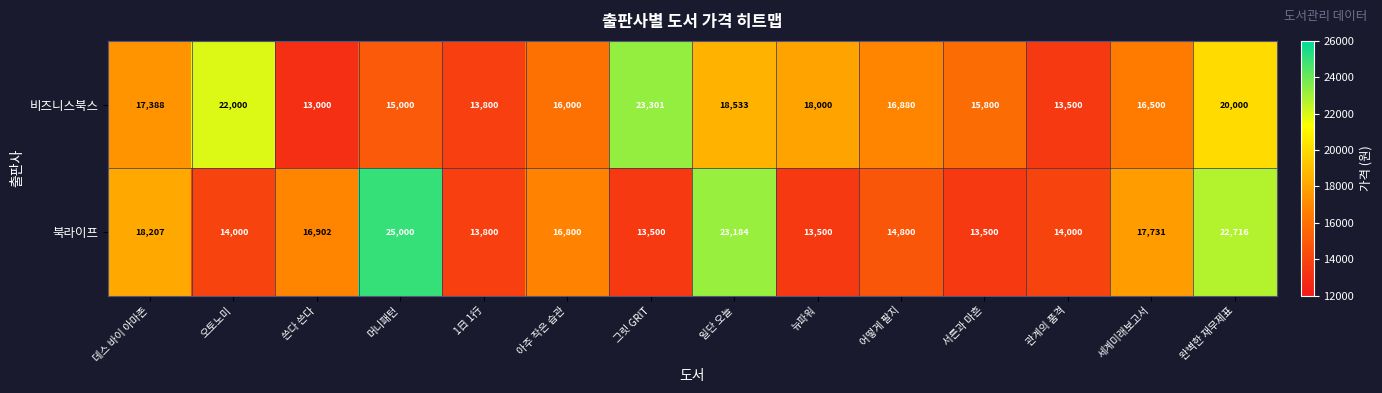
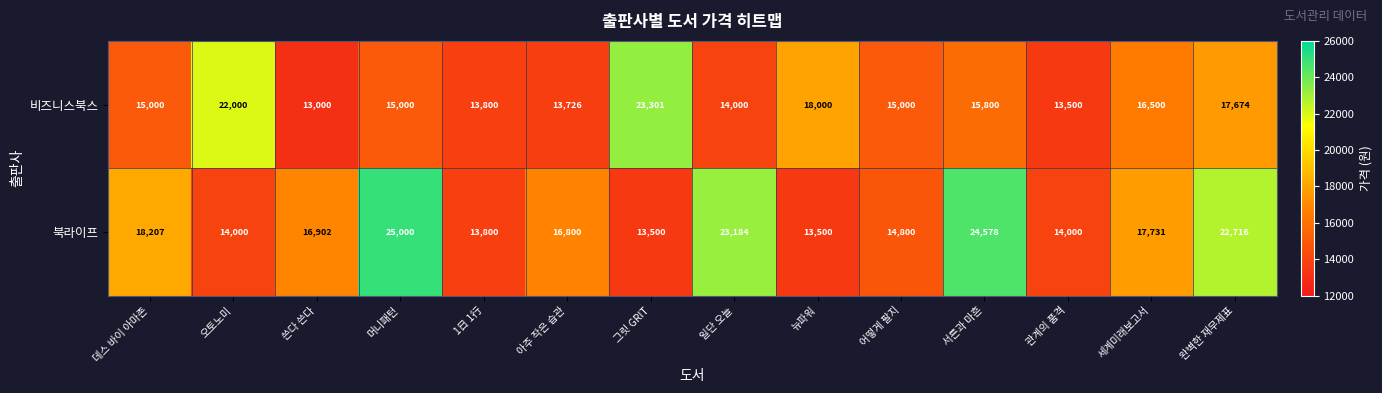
  {
    "비즈니스북스": {
-     "데스 바이 아마존": "17,388",
+     "데스 바이 아마존": "15,000",
      "오토노미": "22,000",
      "쓴다 쓴다": "13,000",
      "머니패턴": "15,000",
      "1日 1行": "13,800",
-     "아주 작은 습관": "16,000",
+     "아주 작은 습관": "13,726",
      "그릿 GRIT": "23,301",
-     "일단 오늘": "18,533",
+     "일단 오늘": "14,000",
      "뉴파워": "18,000",
-     "어떻게 팔지": "16,880",
+     "어떻게 팔지": "15,000",
      "서른과 마흔": "15,800",
      "관계의 품격": "13,500",
      "세계미래보고서": "16,500",
-     "완벽한 재무제표": "20,000"
+     "완벽한 재무제표": "17,674"
    },
    "북라이프": {
      "데스 바이 아마존": "18,207",
      "오토노미": "14,000",
      "쓴다 쓴다": "16,902",
      "머니패턴": "25,000",
      "1日 1行": "13,800",
      "아주 작은 습관": "16,800",
      "그릿 GRIT": "13,500",
      "일단 오늘": "23,184",
      "뉴파워": "13,500",
      "어떻게 팔지": "14,800",
-     "서른과 마흔": "13,500",
+     "서른과 마흔": "24,578",
      "관계의 품격": "14,000",
      "세계미래보고서": "17,731",
      "완벽한 재무제표": "22,716"
    }
  }
